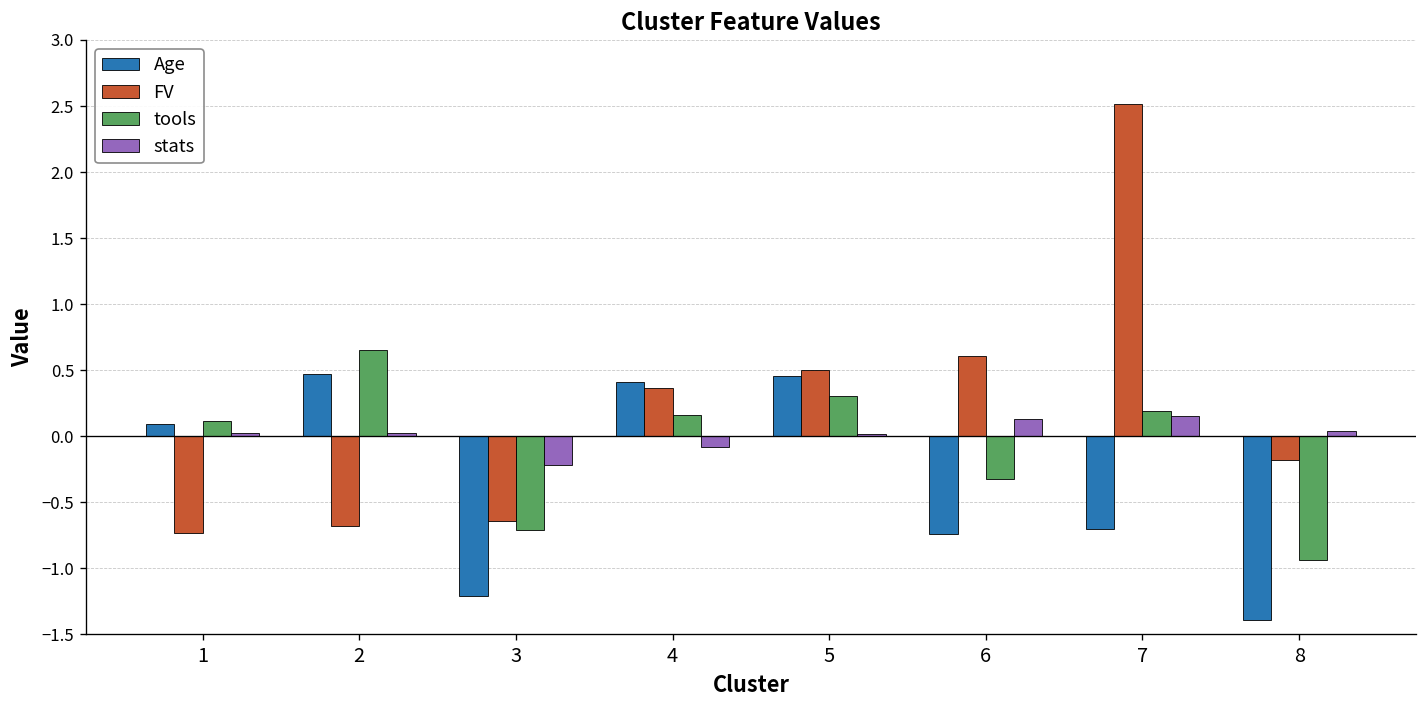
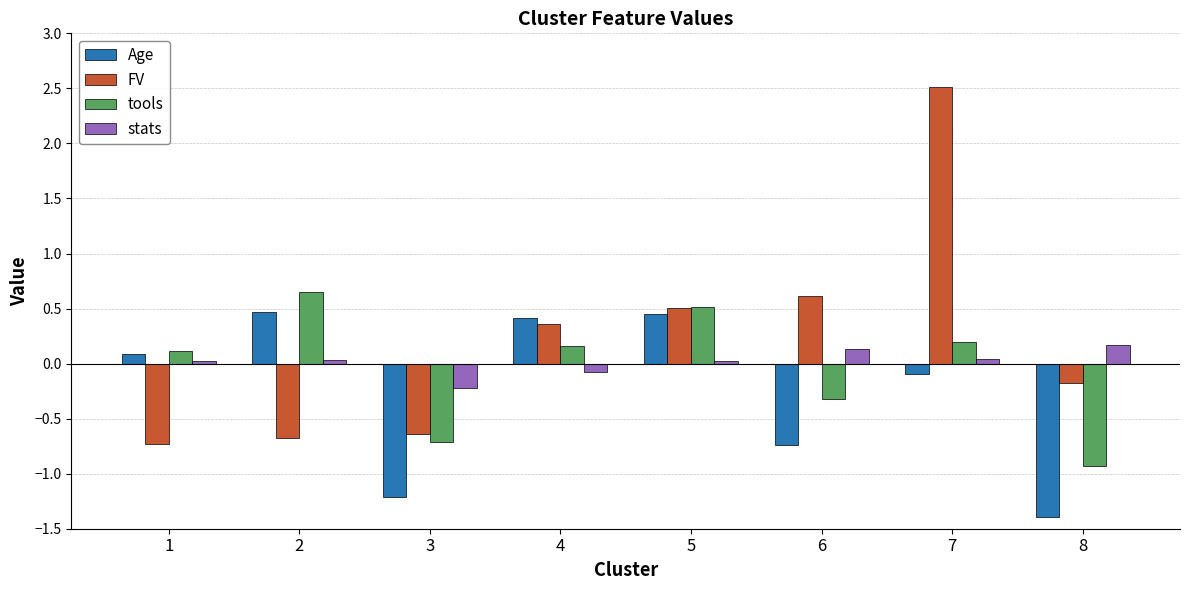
  {
    "Age": {
      "1": 0.09,
      "2": 0.47,
      "3": -1.21,
      "4": 0.41,
      "5": 0.45,
      "6": -0.74,
-     "7": -0.70,
+     "7": -0.10,
      "8": -1.39
    },
    "FV": {
      "1": -0.73,
      "2": -0.68,
      "3": -0.64,
      "4": 0.36,
      "5": 0.50,
      "6": 0.61,
      "7": 2.52,
      "8": -0.18
    },
    "tools": {
      "1": 0.12,
      "2": 0.65,
      "3": -0.71,
      "4": 0.16,
-     "5": 0.30,
+     "5": 0.52,
      "6": -0.32,
      "7": 0.19,
      "8": -0.93
    },
    "stats": {
      "1": 0.02,
      "2": 0.03,
      "3": -0.22,
      "4": -0.08,
      "6": 0.13,
-     "7": 0.15,
-     "8": 0.04
+     "7": 0.04,
+     "8": 0.17
    }
  }
